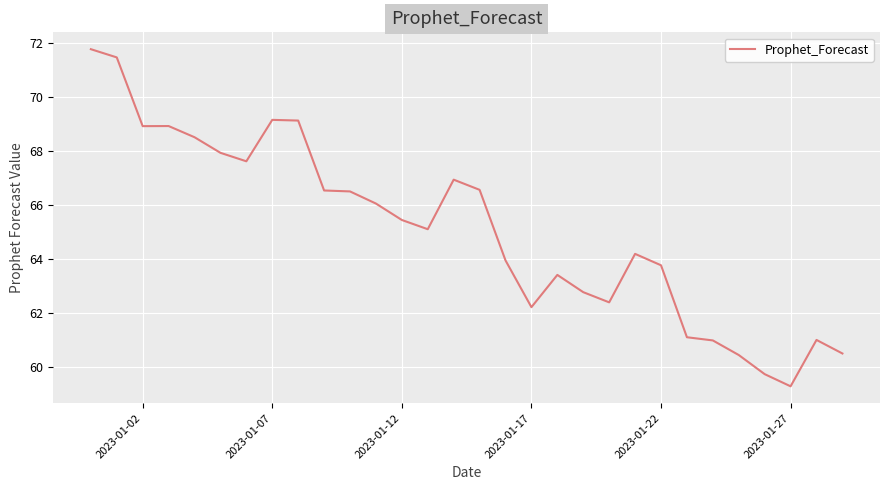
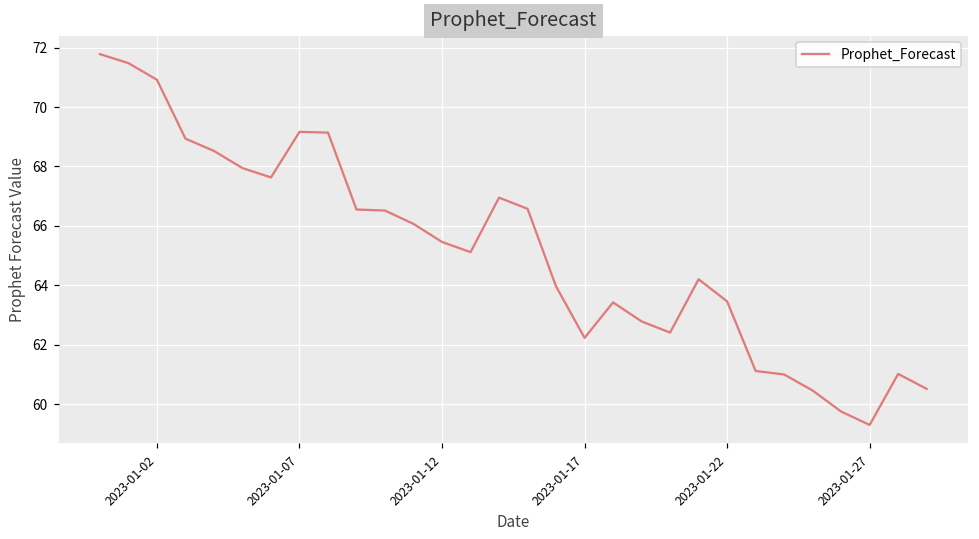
  {
-   "2023-01-02": 68.9,
+   "2023-01-02": 70.9,
    "2023-01-07": 69.2,
    "2023-01-12": 65.5,
    "2023-01-17": 62.2,
-   "2023-01-22": 63.8,
+   "2023-01-22": 63.5,
    "2023-01-27": 59.3
  }
